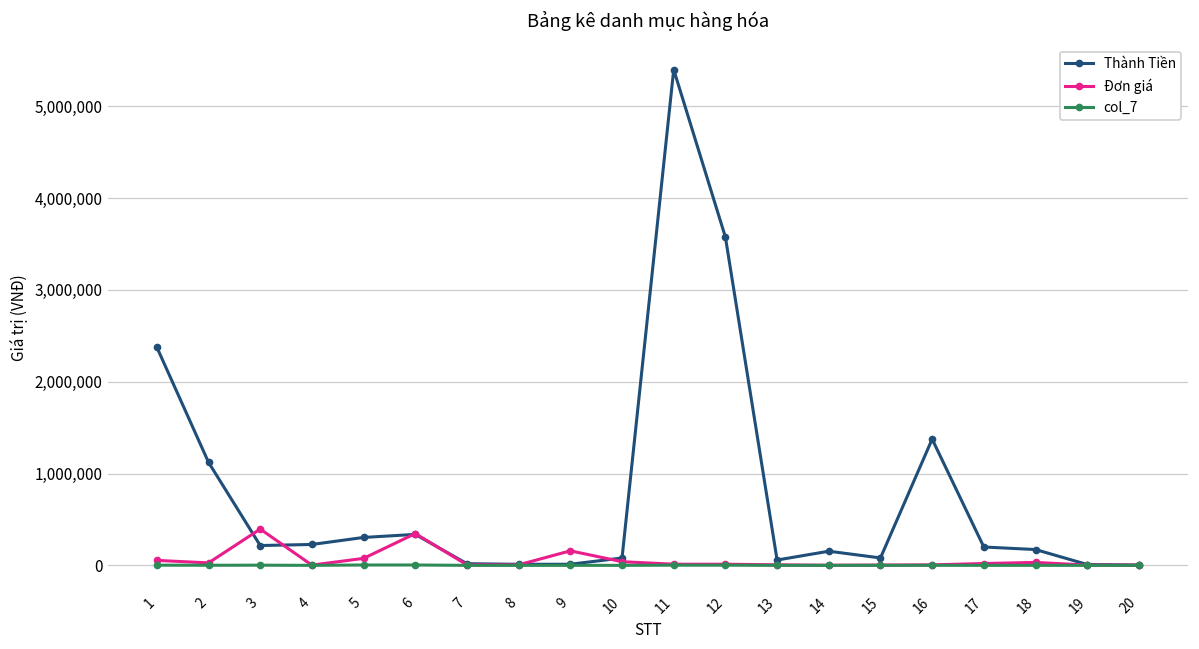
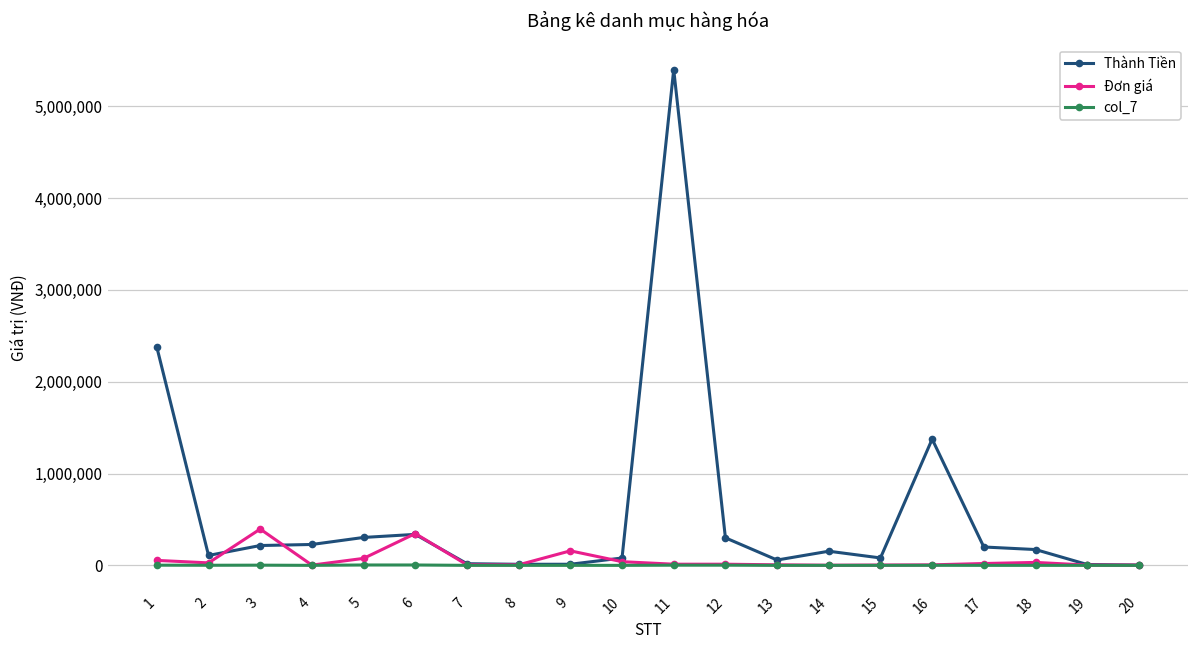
  {
    "Thành Tiền": {
      "1": "2,400,000",
-     "2": "1,100,000",
+     "2": "100,000",
      "3": "200,000",
      "4": "200,000",
      "5": "300,000",
      "10": "100,000",
      "11": "5,400,000",
-     "12": "3,600,000",
+     "12": "300,000",
      "13": "100,000",
      "14": "200,000",
      "15": "100,000",
      "16": "1,400,000",
      "17": "200,000",
      "18": "200,000"
    },
    "Đơn giá": {
      "1": "100,000",
      "3": "400,000",
      "5": "100,000",
      "9": "200,000",
      "10": "0",
      "18": "0"
    },
    "col_7": {
      "1": "0",
      "3": "0",
      "5": "0",
      "6": "0",
      "10": "0",
      "18": "0"
    }
  }
